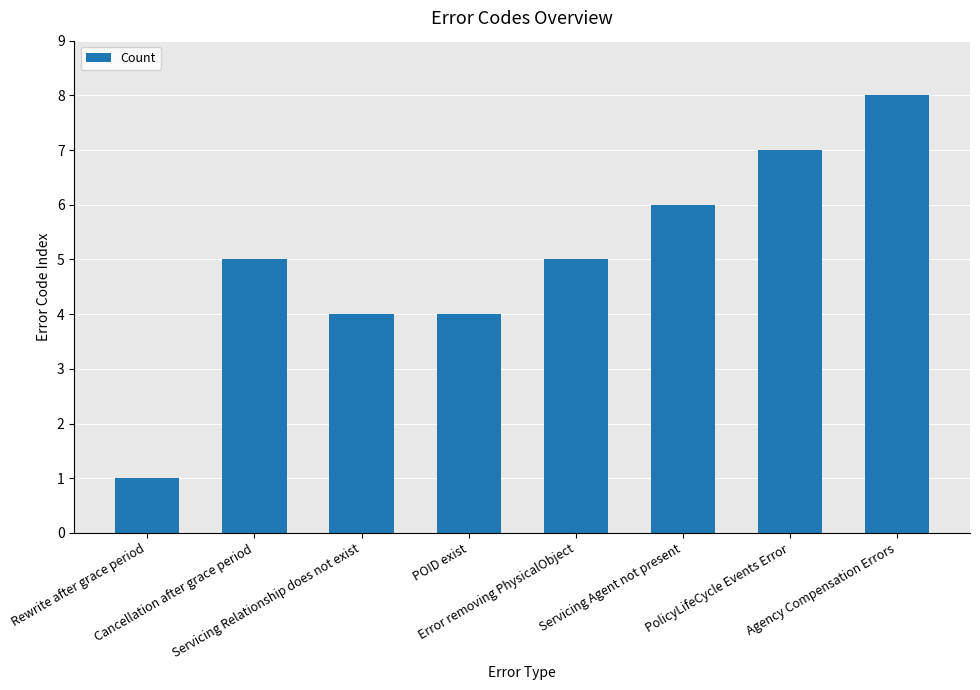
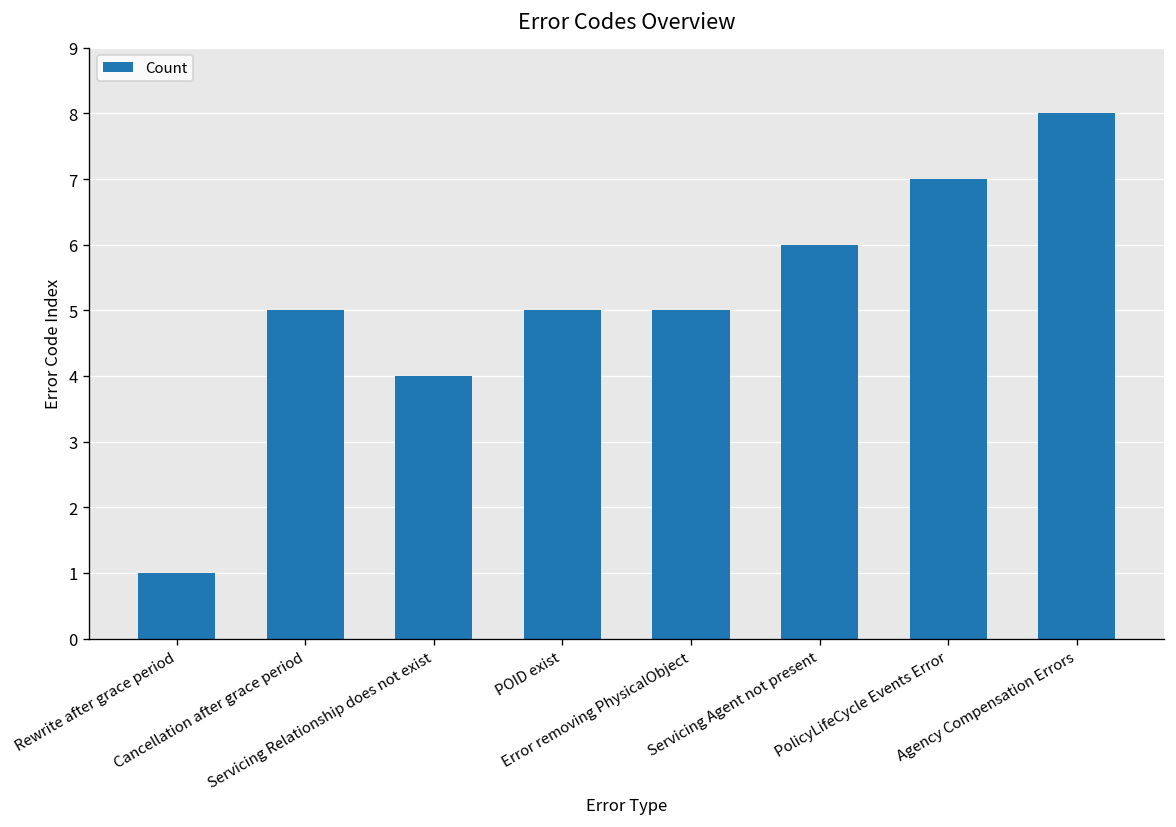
  {
    "Rewrite after grace period": 1,
    "Cancellation after grace period": 5,
    "Servicing Relationship does not exist": 4,
-   "POID exist": 4,
+   "POID exist": 5,
    "Error removing PhysicalObject": 5,
    "Servicing Agent not present": 6,
    "PolicyLifeCycle Events Error": 7,
    "Agency Compensation Errors": 8
  }
